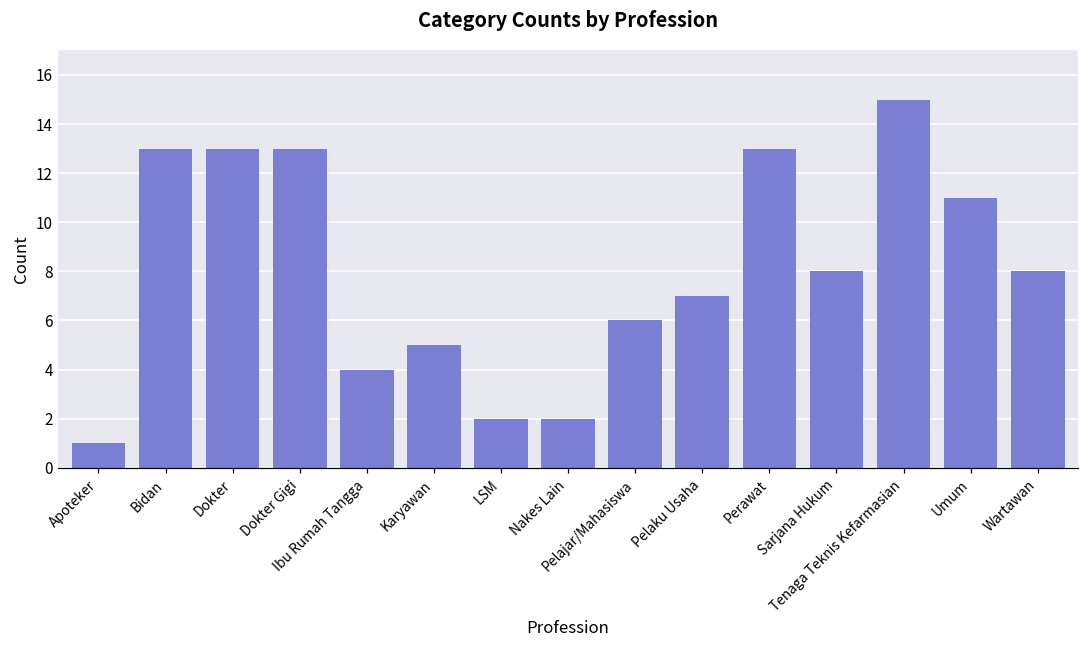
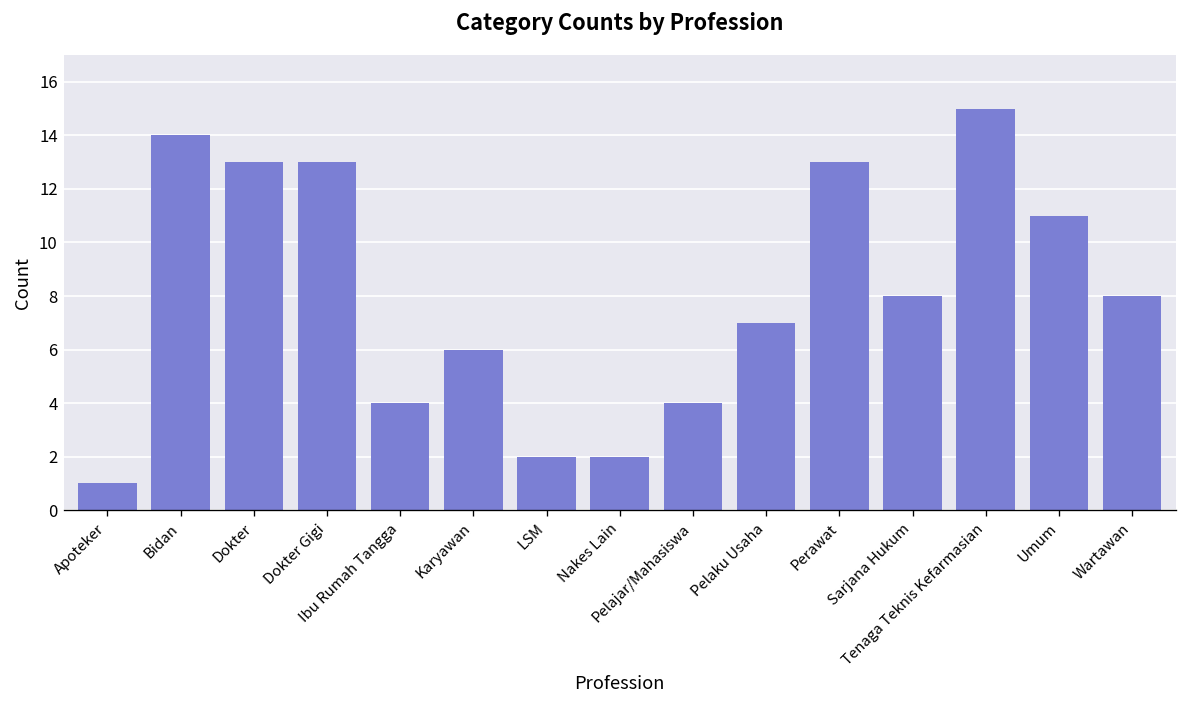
  {
    "Apoteker": 1,
-   "Bidan": 13,
+   "Bidan": 14,
    "Dokter": 13,
    "Dokter Gigi": 13,
    "Ibu Rumah Tangga": 4,
-   "Karyawan": 5,
+   "Karyawan": 6,
    "LSM": 2,
    "Nakes Lain": 2,
-   "Pelajar/Mahasiswa": 6,
+   "Pelajar/Mahasiswa": 4,
    "Pelaku Usaha": 7,
    "Perawat": 13,
    "Sarjana Hukum": 8,
    "Tenaga Teknis Kefarmasian": 15,
    "Umum": 11,
    "Wartawan": 8
  }
